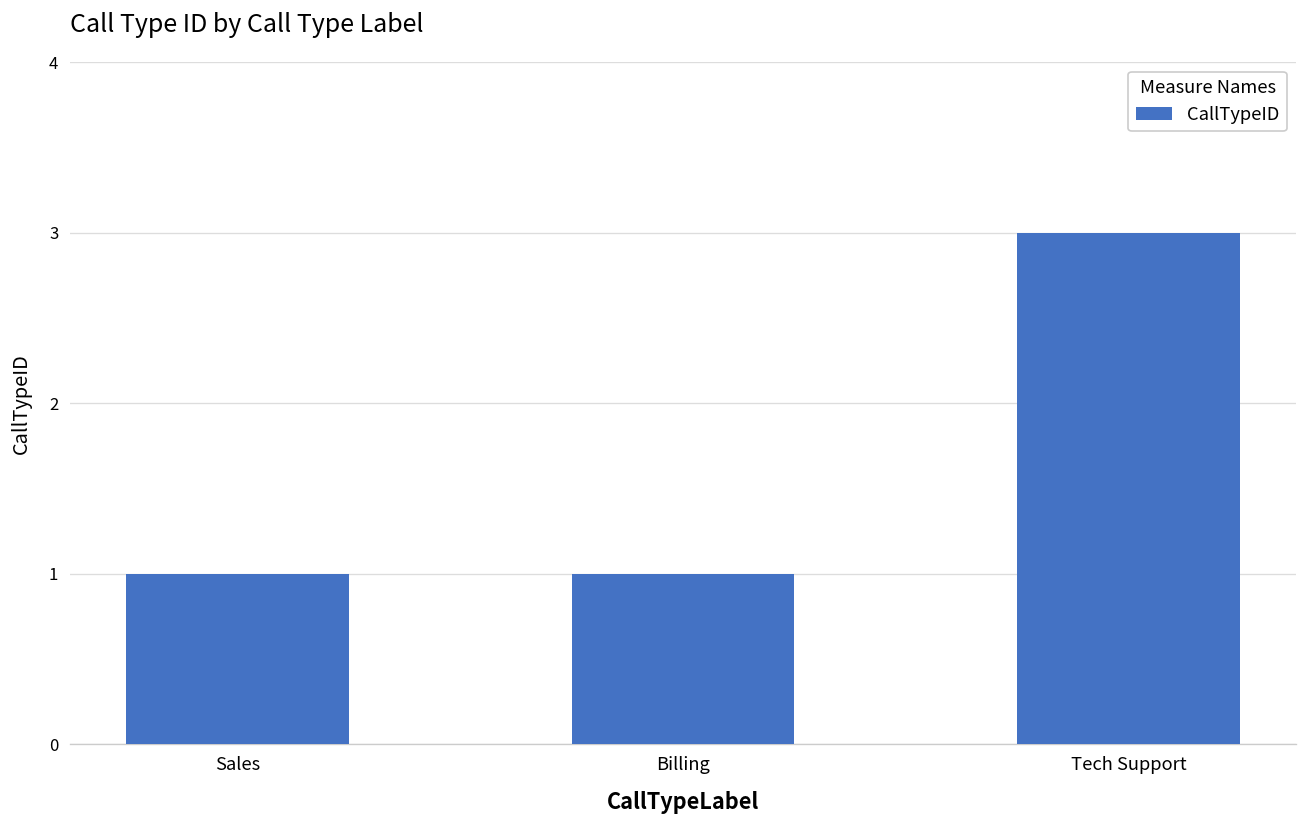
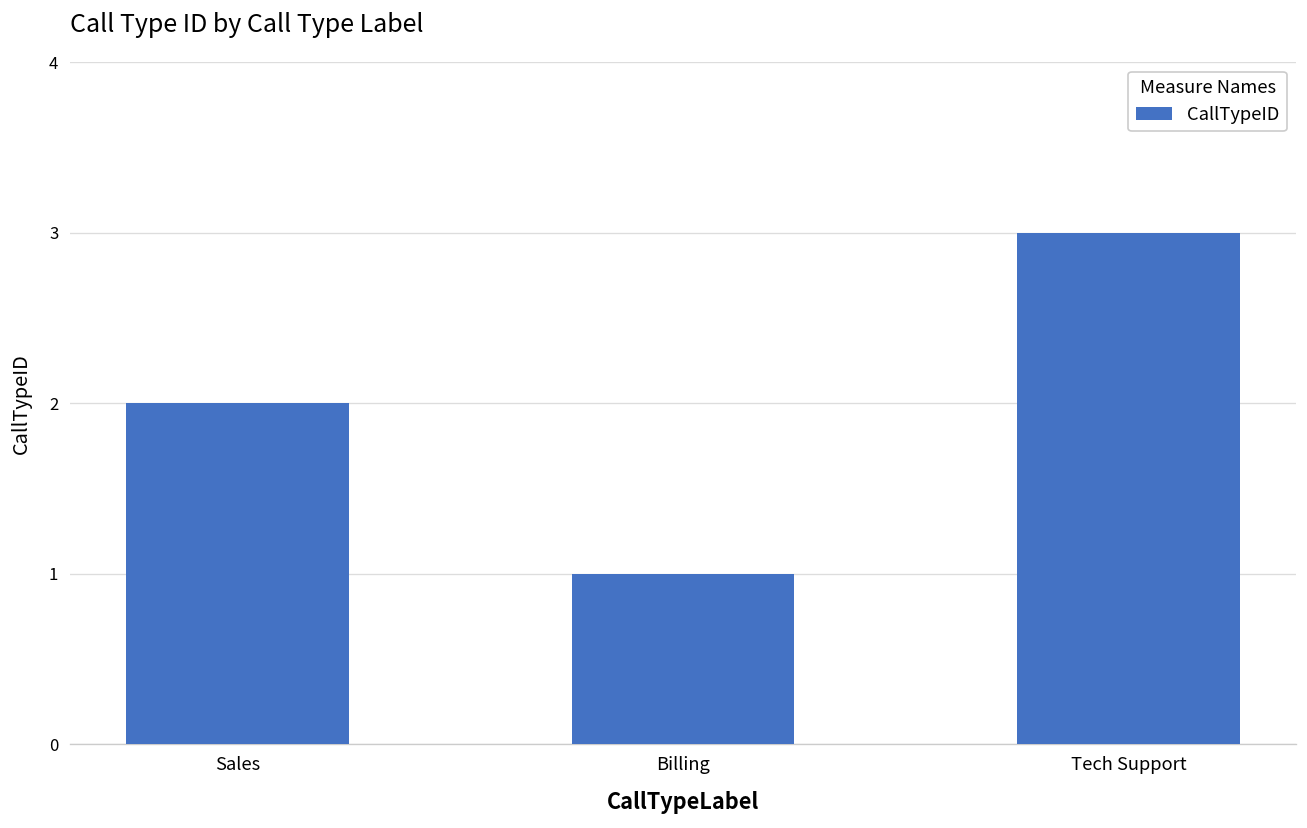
  {
-   "Sales": 1,
+   "Sales": 2,
    "Billing": 1,
    "Tech Support": 3
  }
